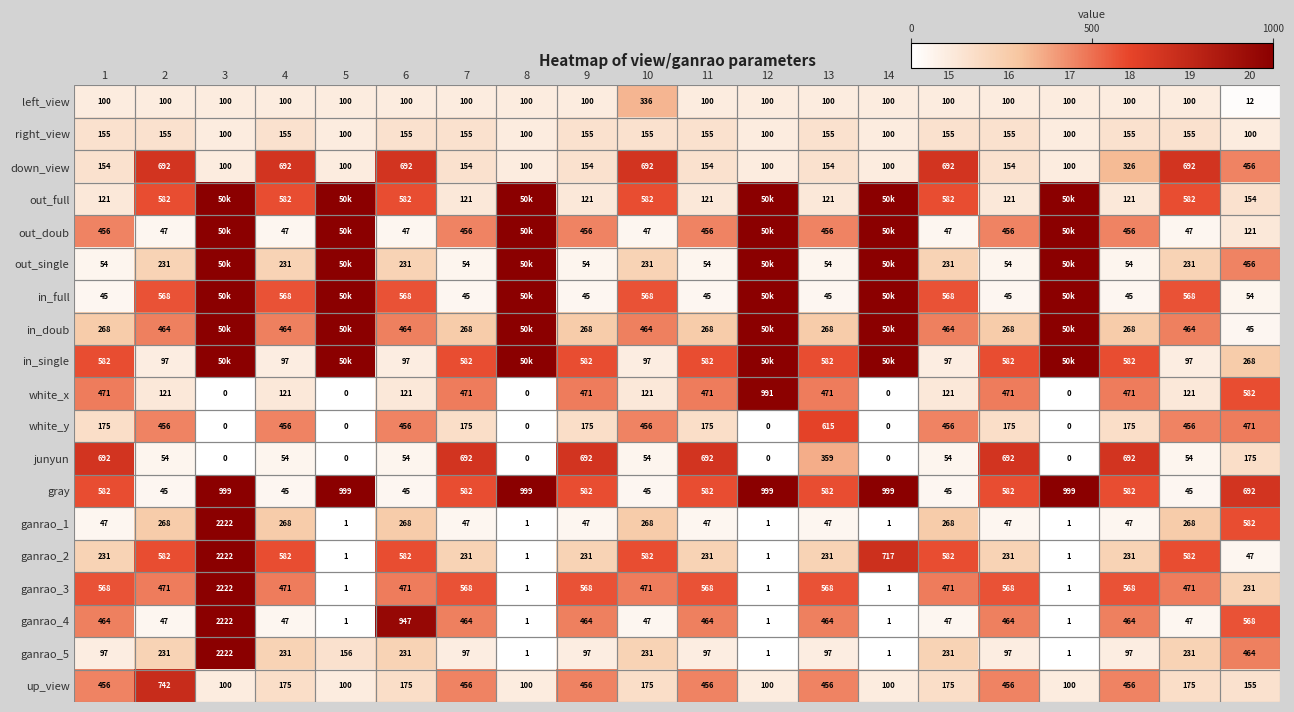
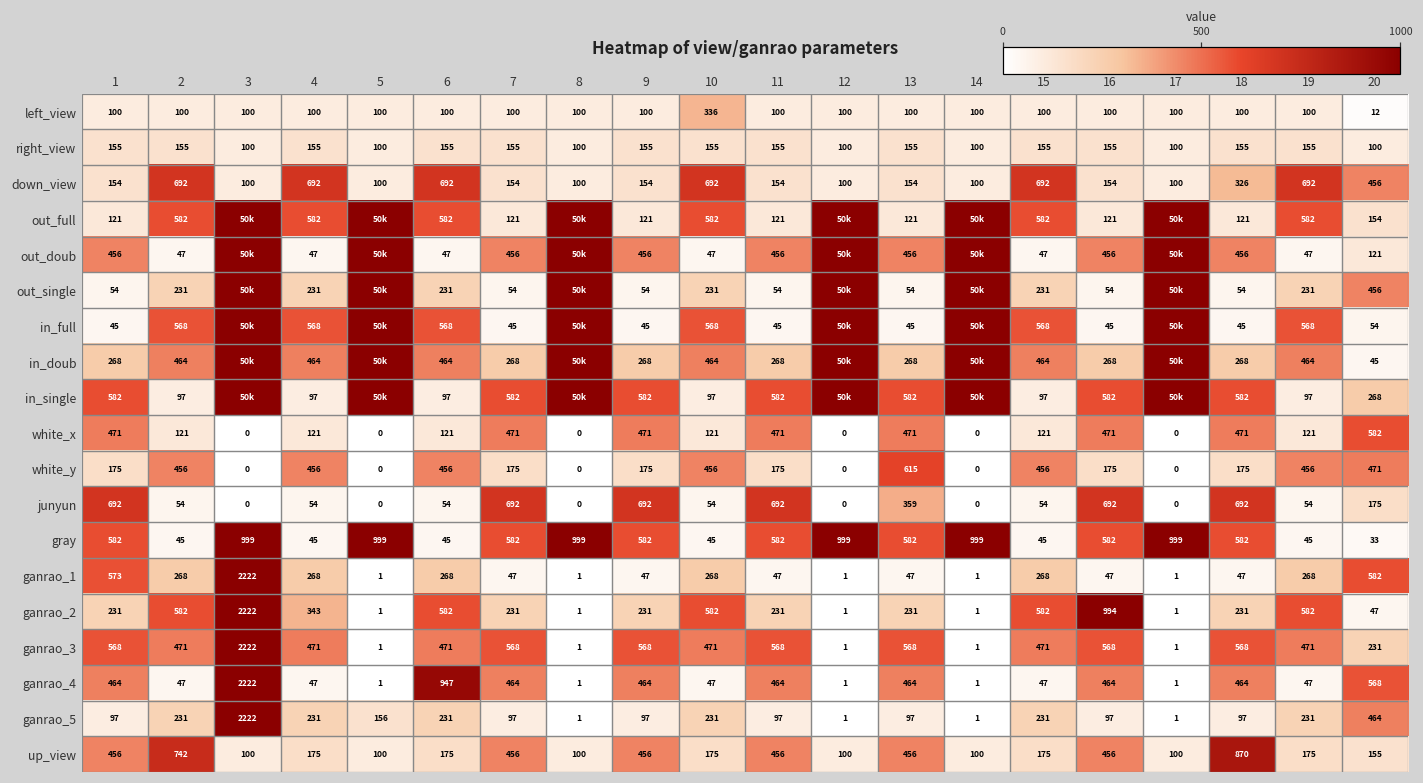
  {
    "white_x": {
      "1": 471,
      "2": 121,
      "3": 0,
      "4": 121,
      "5": 0,
      "6": 121,
      "7": 471,
      "8": 0,
      "9": 471,
      "10": 121,
      "11": 471,
-     "12": 991,
+     "12": 0,
      "13": 471,
      "14": 0,
      "15": 121,
      "16": 471,
      "17": 0,
      "18": 471,
      "19": 121,
      "20": 582
    },
    "gray": {
      "1": 582,
      "2": 45,
      "3": 999,
      "4": 45,
      "5": 999,
      "6": 45,
      "7": 582,
      "8": 999,
      "9": 582,
      "10": 45,
      "11": 582,
      "12": 999,
      "13": 582,
      "14": 999,
      "15": 45,
      "16": 582,
      "17": 999,
      "18": 582,
      "19": 45,
-     "20": 692
+     "20": 33
    },
    "ganrao_1": {
-     "1": 47,
+     "1": 573,
      "2": 268,
      "3": 2222,
      "4": 268,
      "5": 1,
      "6": 268,
      "7": 47,
      "8": 1,
      "9": 47,
      "10": 268,
      "11": 47,
      "12": 1,
      "13": 47,
      "14": 1,
      "15": 268,
      "16": 47,
      "17": 1,
      "18": 47,
      "19": 268,
      "20": 582
    },
    "ganrao_2": {
      "1": 231,
      "2": 582,
      "3": 2222,
-     "4": 582,
+     "4": 343,
      "5": 1,
      "6": 582,
      "7": 231,
      "8": 1,
      "9": 231,
      "10": 582,
      "11": 231,
      "12": 1,
      "13": 231,
-     "14": 717,
+     "14": 1,
      "15": 582,
-     "16": 231,
+     "16": 994,
      "17": 1,
      "18": 231,
      "19": 582,
      "20": 47
    },
    "up_view": {
      "1": 456,
      "2": 742,
      "3": 100,
      "4": 175,
      "5": 100,
      "6": 175,
      "7": 456,
      "8": 100,
      "9": 456,
      "10": 175,
      "11": 456,
      "12": 100,
      "13": 456,
      "14": 100,
      "15": 175,
      "16": 456,
      "17": 100,
-     "18": 456,
+     "18": 870,
      "19": 175,
      "20": 155
    }
  }
